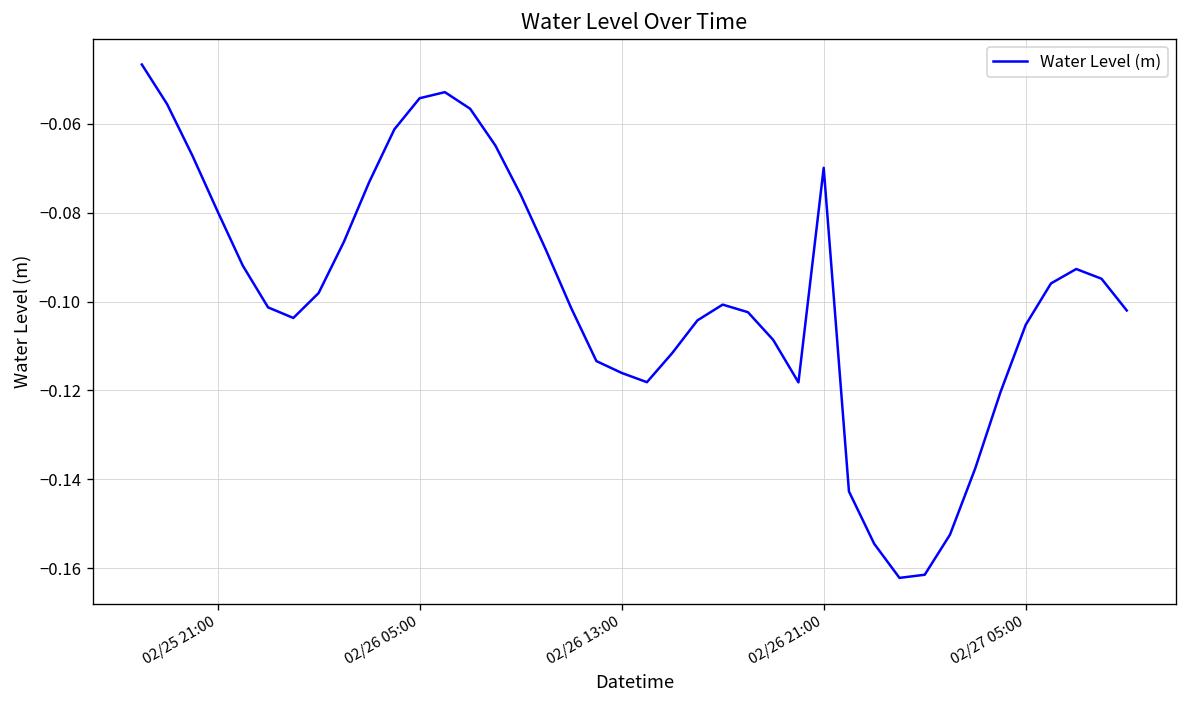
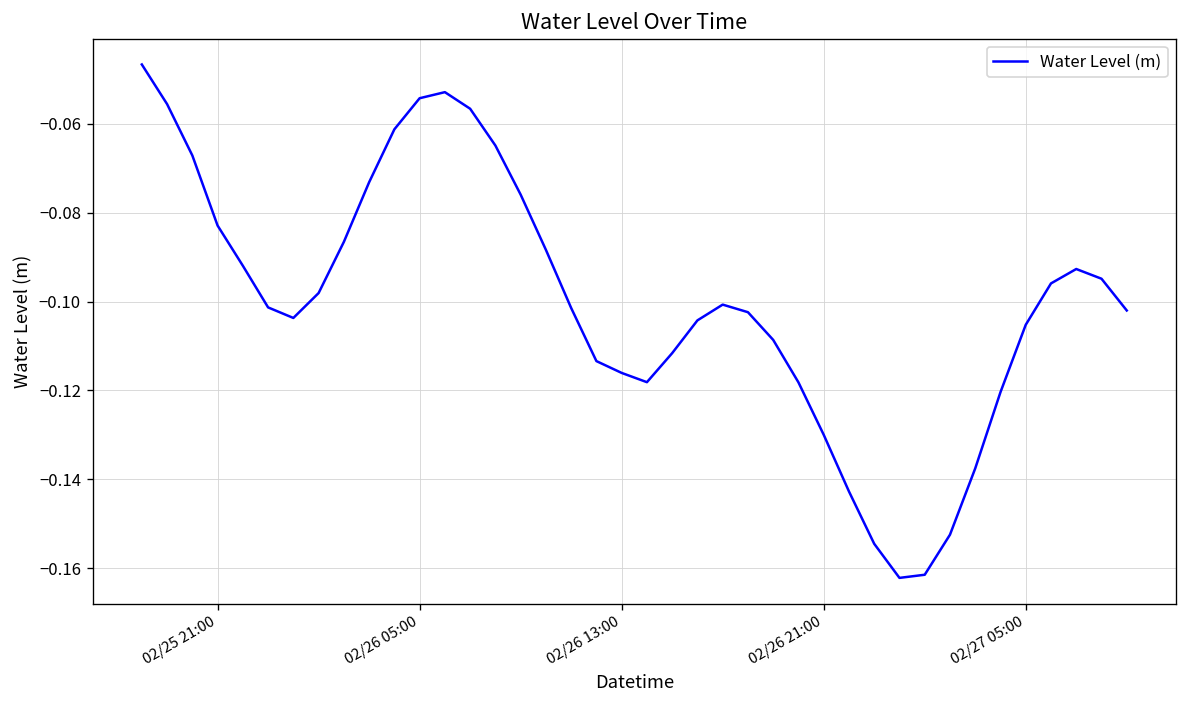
  {
-   "02/25 21:00": -0.080,
+   "02/25 21:00": -0.083,
    "02/26 05:00": -0.054,
    "02/26 13:00": -0.116,
-   "02/26 21:00": -0.070,
+   "02/26 21:00": -0.130,
    "02/27 05:00": -0.105
  }
